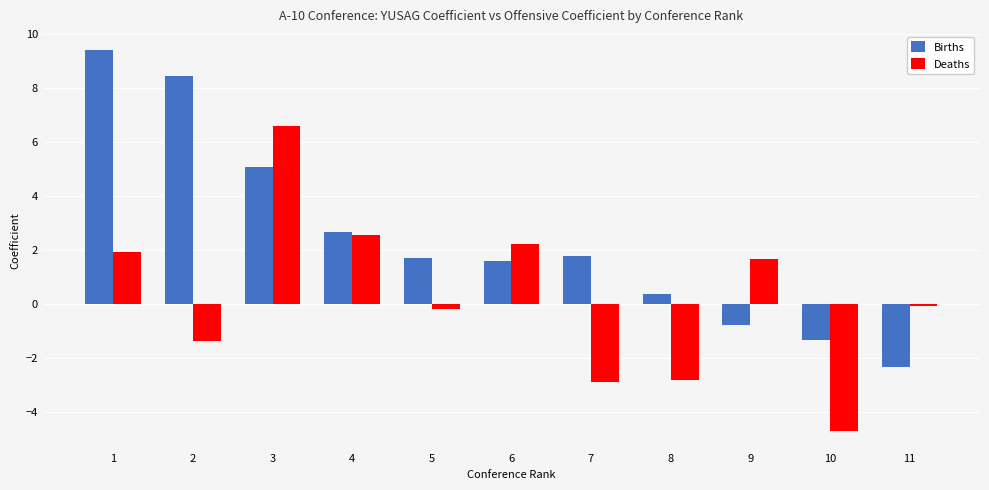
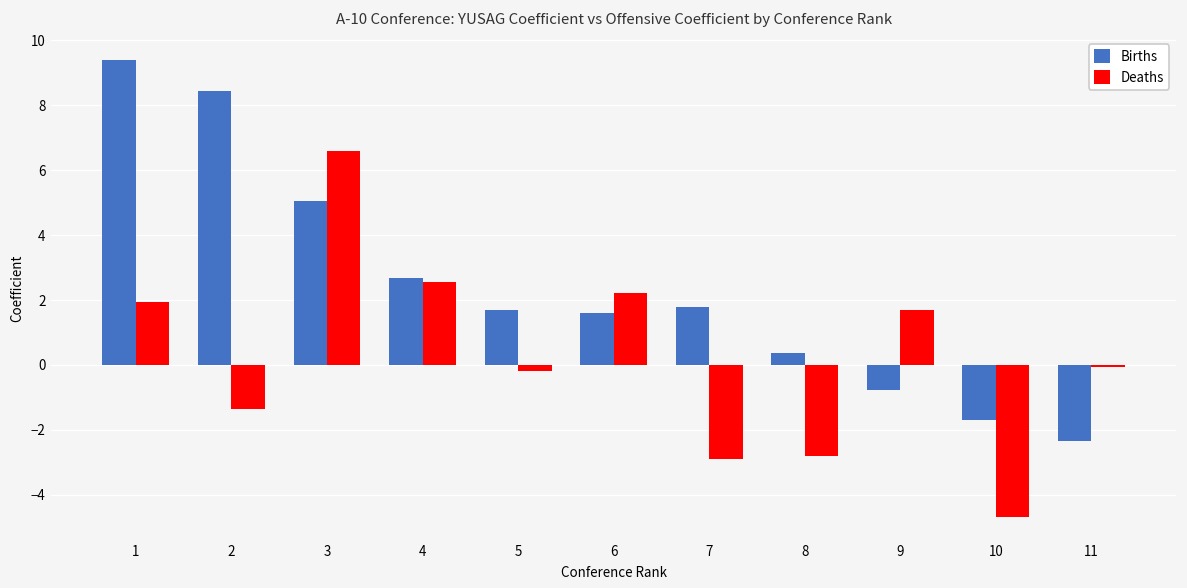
  {
    "Births": {
      "1": 9.4,
      "2": 8.4,
      "3": 5.1,
      "4": 2.7,
      "5": 1.7,
      "6": 1.6,
      "7": 1.8,
      "8": 0.4,
      "9": -0.8,
-     "10": -1.3,
+     "10": -1.7,
      "11": -2.3
    },
    "Deaths": {
      "1": 1.9,
      "2": -1.3,
      "3": 6.6,
      "4": 2.6,
      "5": -0.2,
      "6": 2.2,
      "7": -2.9,
      "8": -2.8,
      "9": 1.7,
      "10": -4.7
    }
  }
